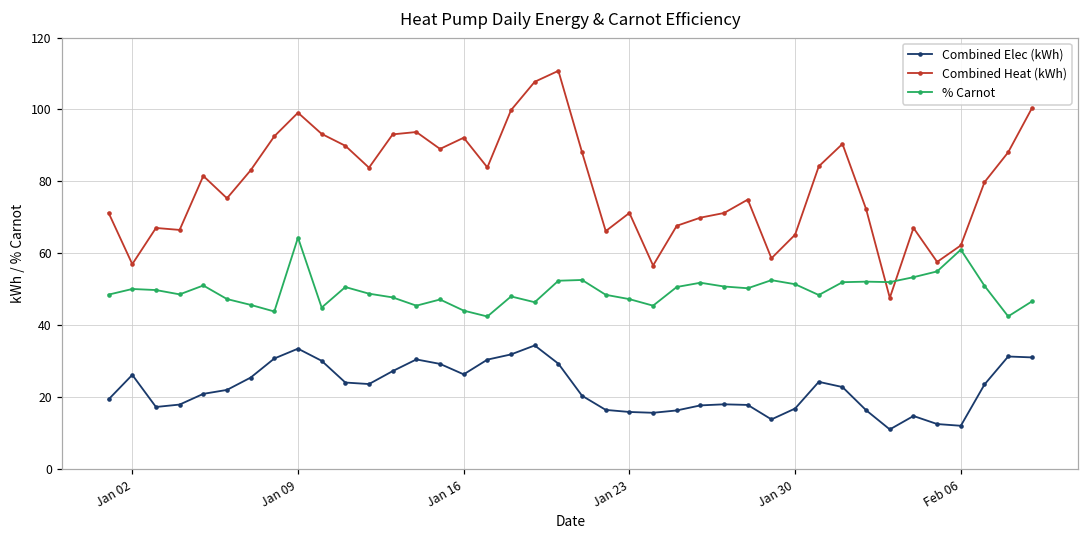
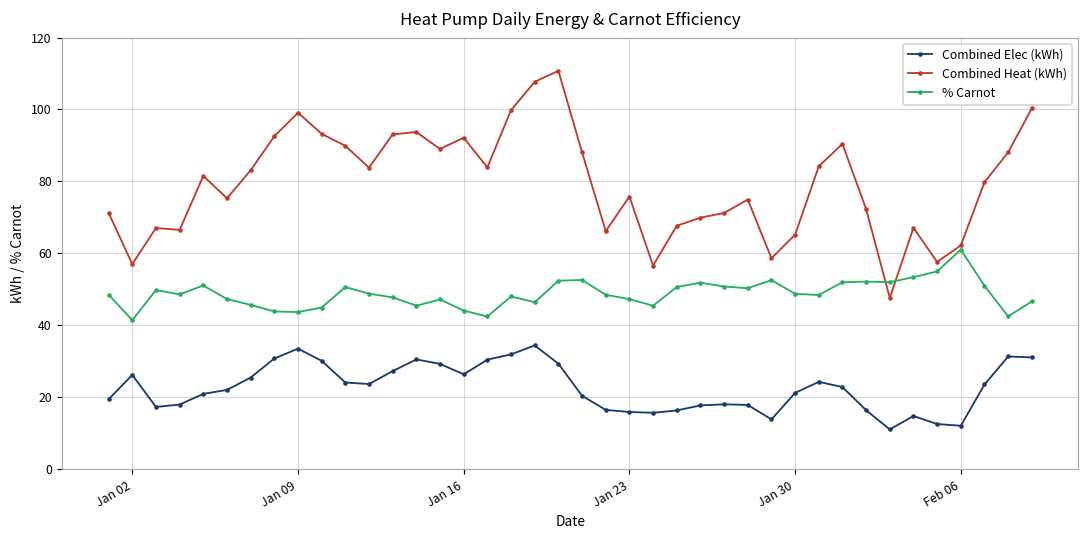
  {
    "Combined Elec (kWh)": {
      "Jan 02": 26,
      "Jan 09": 33,
      "Jan 16": 26,
      "Jan 23": 16,
-     "Jan 30": 17,
+     "Jan 30": 21,
      "Feb 06": 12
    },
    "Combined Heat (kWh)": {
      "Jan 02": 57,
      "Jan 09": 99,
      "Jan 16": 92,
-     "Jan 23": 71,
+     "Jan 23": 76,
      "Jan 30": 65,
      "Feb 06": 62
    },
    "% Carnot": {
-     "Jan 02": 50,
-     "Jan 09": 64,
+     "Jan 02": 41,
+     "Jan 09": 44,
      "Jan 16": 44,
      "Jan 23": 47,
-     "Jan 30": 51,
+     "Jan 30": 49,
      "Feb 06": 61
    }
  }
